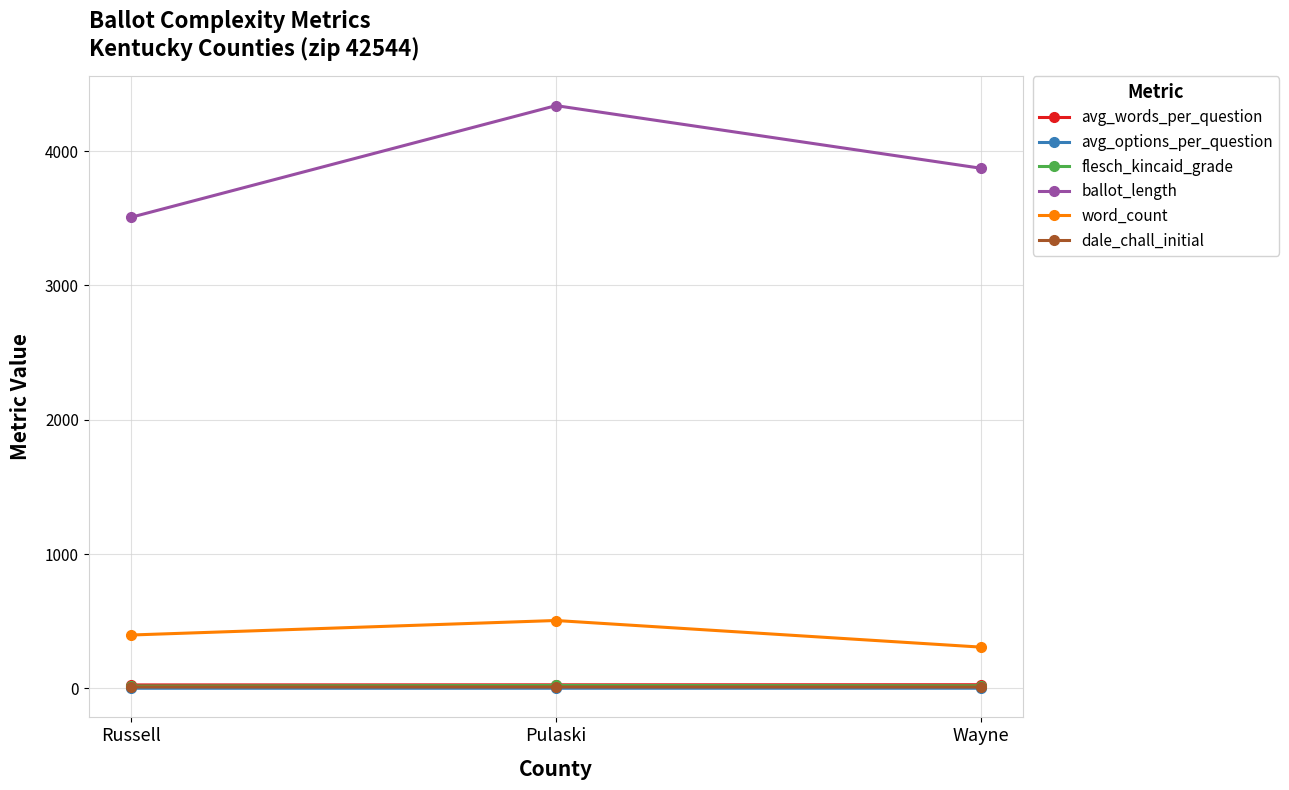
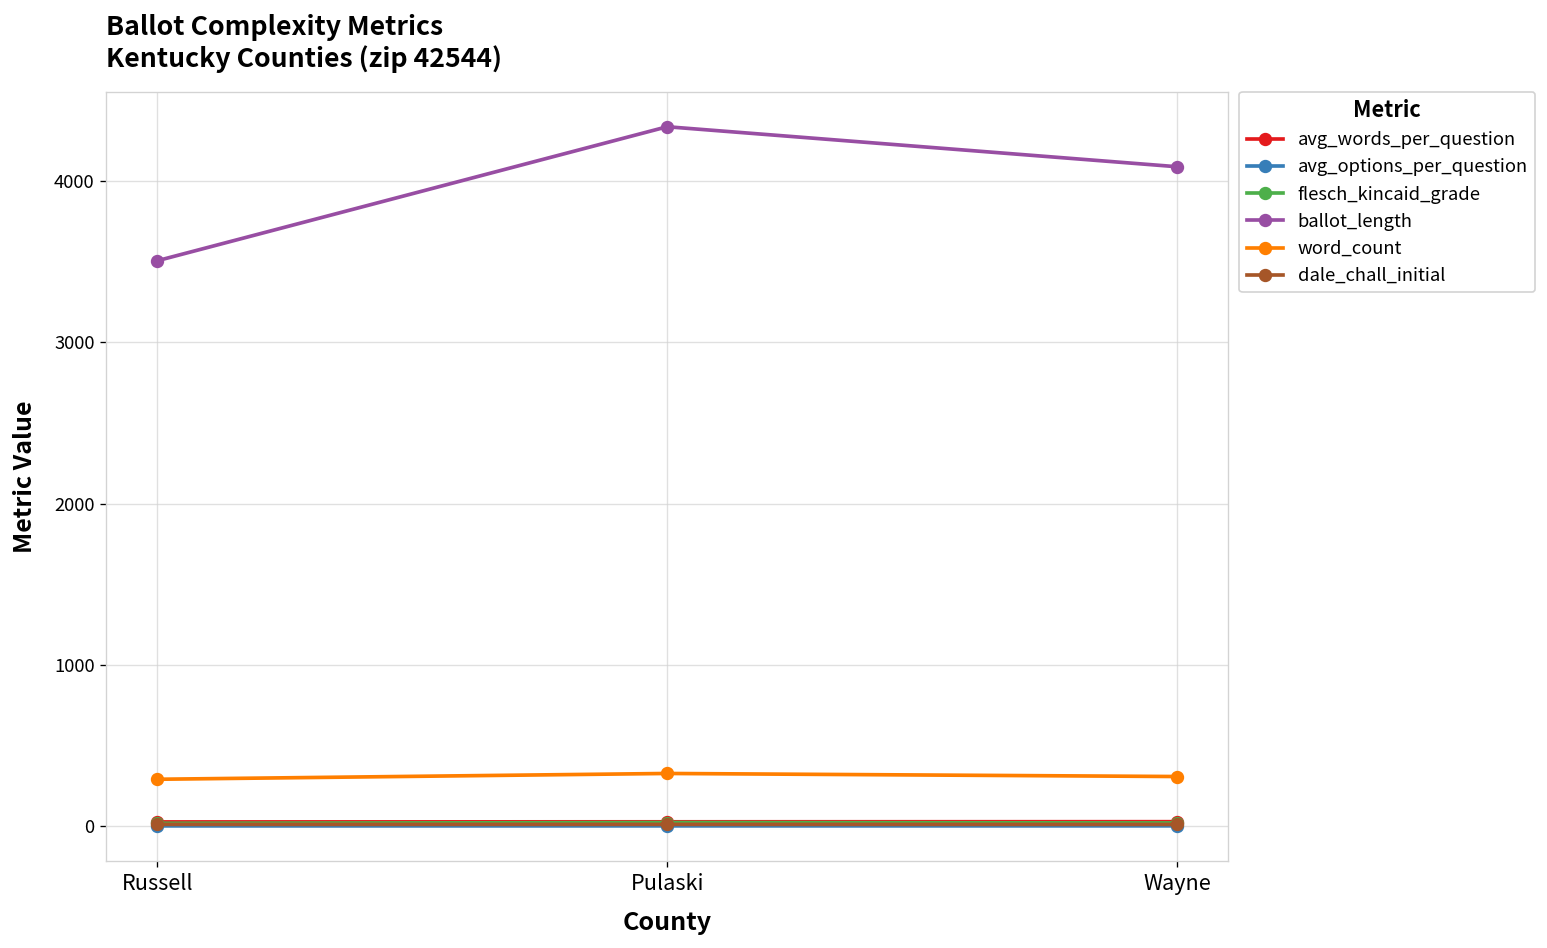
  {
    "ballot_length": {
      "Russell": 3510,
      "Pulaski": 4340,
-     "Wayne": 3870
+     "Wayne": 4090
    },
    "word_count": {
-     "Russell": 400,
-     "Pulaski": 510,
+     "Russell": 290,
+     "Pulaski": 330,
      "Wayne": 310
    }
  }
